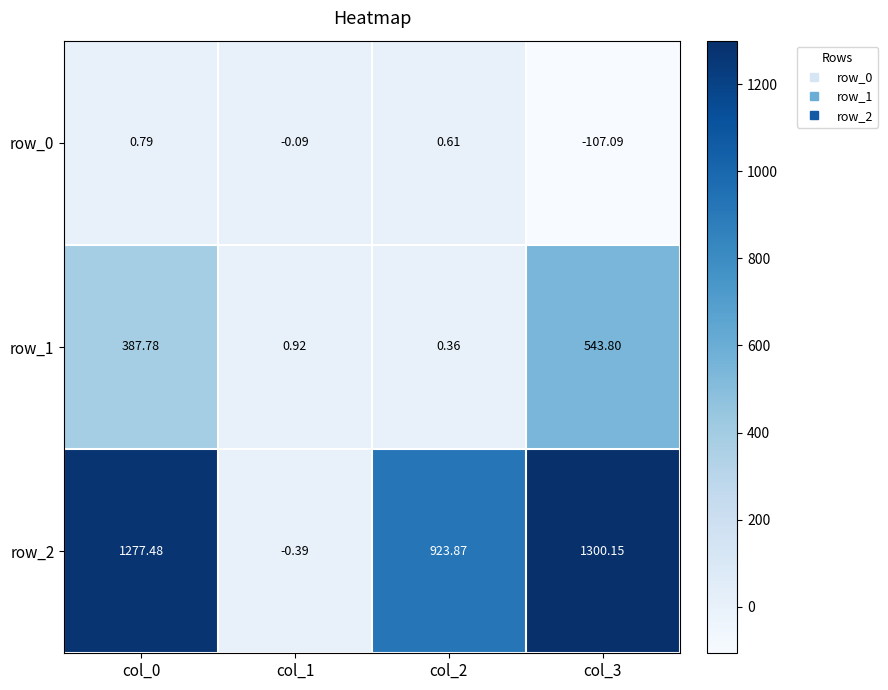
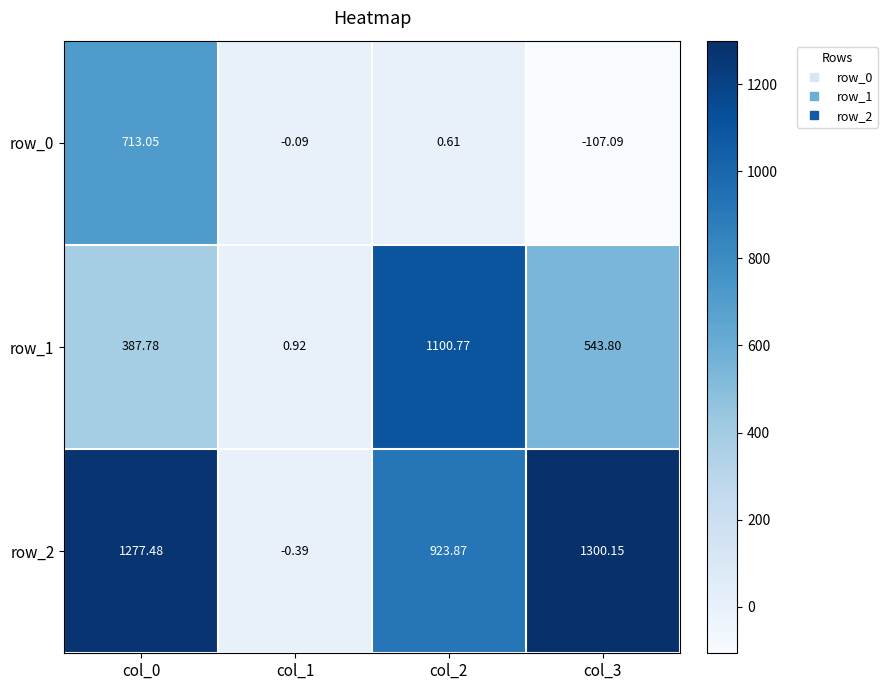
  {
    "row_0": {
-     "col_0": 0.79,
+     "col_0": 713.05,
      "col_1": -0.09,
      "col_2": 0.61,
      "col_3": -107.09
    },
    "row_1": {
      "col_0": 387.78,
      "col_1": 0.92,
-     "col_2": 0.36,
+     "col_2": 1100.77,
      "col_3": 543.80
    },
    "row_2": {
      "col_0": 1277.48,
      "col_1": -0.39,
      "col_2": 923.87,
      "col_3": 1300.15
    }
  }
